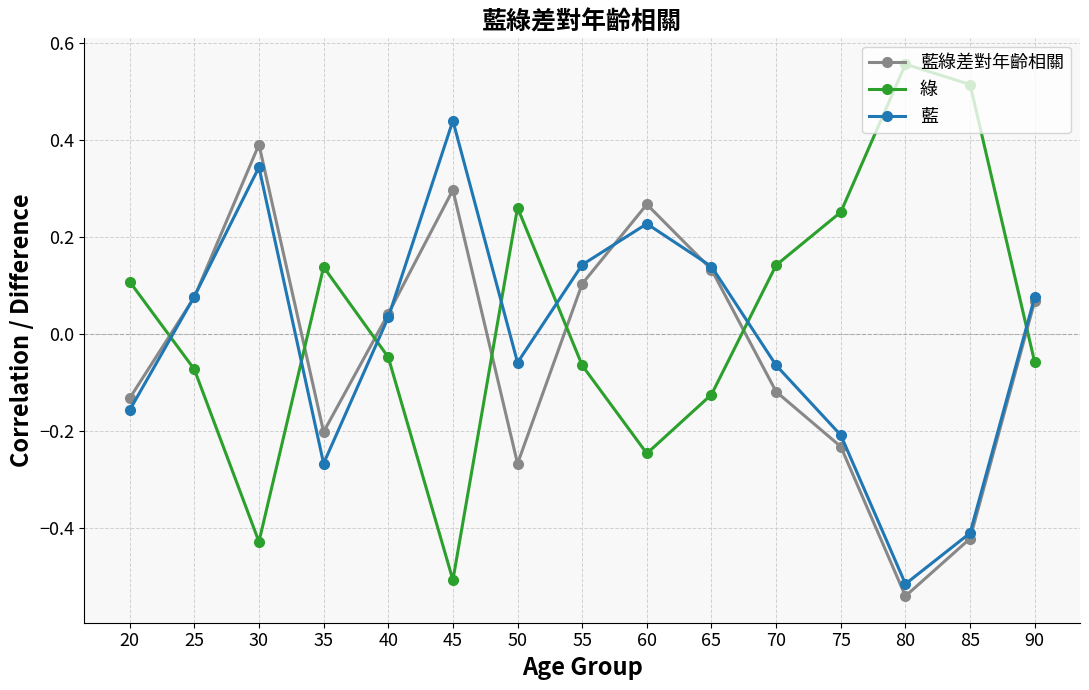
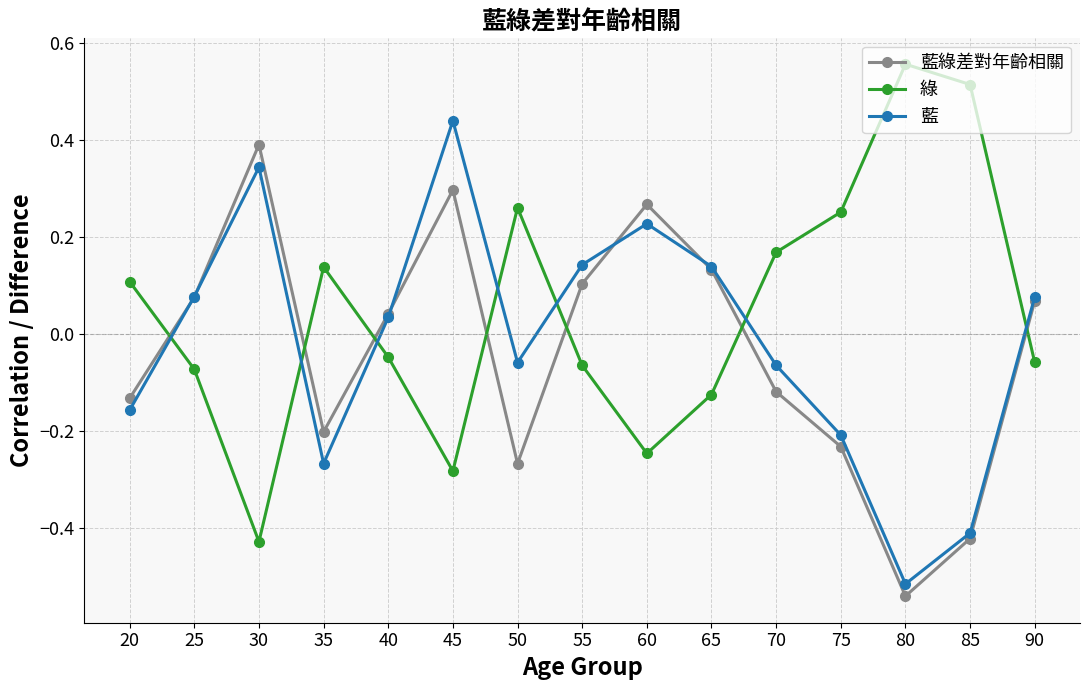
  {
    "藍綠差對年齡相關": {
      "20": -0.13,
      "30": 0.39,
      "35": -0.20,
      "40": 0.04,
      "45": 0.30,
      "50": -0.27,
      "55": 0.10,
      "60": 0.27,
      "65": 0.13,
      "70": -0.12,
      "75": -0.23,
      "80": -0.54,
      "85": -0.42,
      "90": 0.07
    },
    "綠": {
      "20": 0.11,
      "25": -0.07,
      "30": -0.43,
      "35": 0.14,
      "40": -0.05,
-     "45": -0.51,
+     "45": -0.28,
      "50": 0.26,
      "55": -0.06,
      "60": -0.25,
      "65": -0.12,
-     "70": 0.14,
+     "70": 0.17,
      "75": 0.25,
      "90": -0.06
    },
    "藍": {
      "20": -0.16,
      "30": 0.34,
      "35": -0.27,
      "40": 0.03,
      "45": 0.44,
      "50": -0.06,
      "55": 0.14,
      "60": 0.23,
      "65": 0.14,
      "70": -0.06,
      "75": -0.21,
      "80": -0.52,
      "85": -0.41,
      "90": 0.08
    }
  }
